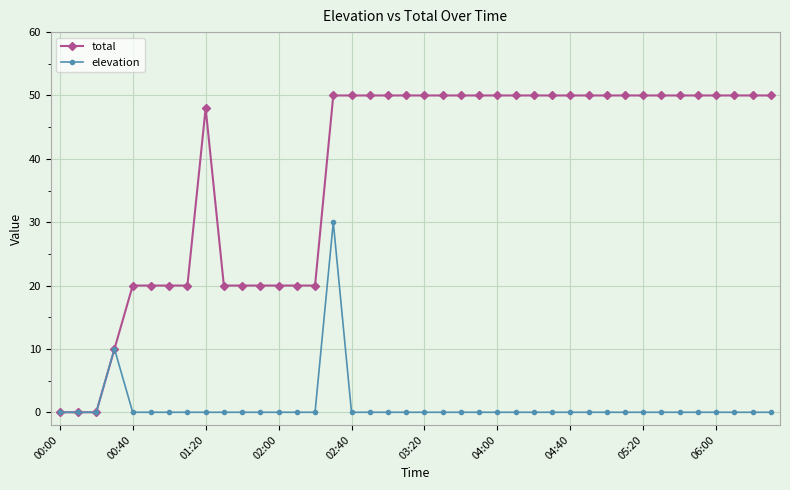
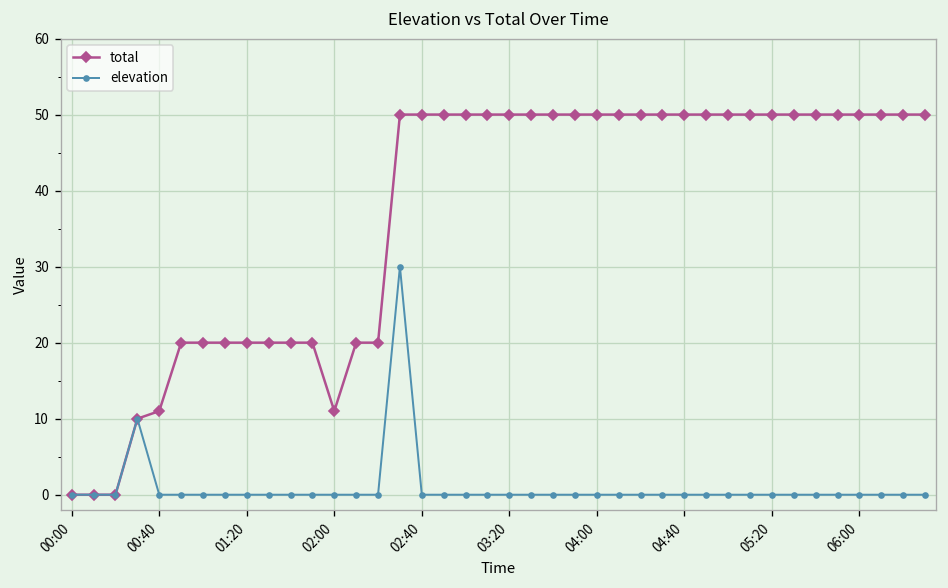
  {
    "total": {
-     "00:40": 20,
-     "01:20": 48,
-     "02:00": 20,
+     "00:40": 11,
+     "01:20": 20,
+     "02:00": 11,
      "02:40": 50,
      "03:20": 50,
      "04:00": 50,
      "04:40": 50,
      "05:20": 50,
      "06:00": 50
    },
    "elevation": {
      "00:40": 0,
      "01:20": 0,
      "02:00": 0,
      "02:40": 0,
      "03:20": 0,
      "04:00": 0,
      "04:40": 0,
      "05:20": 0,
      "06:00": 0
    }
  }
